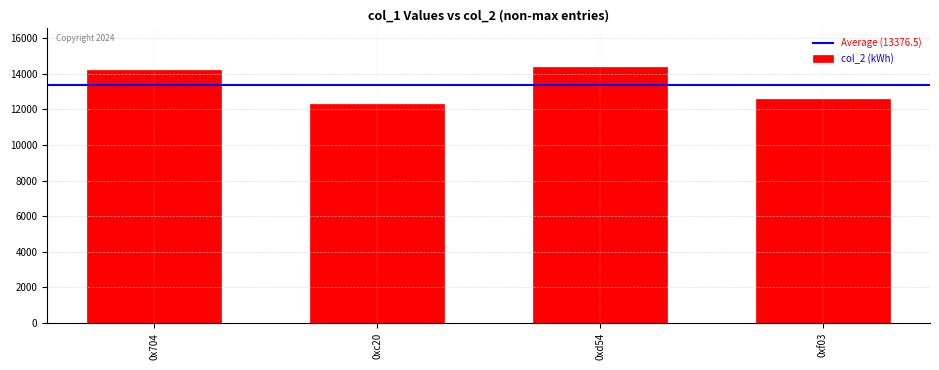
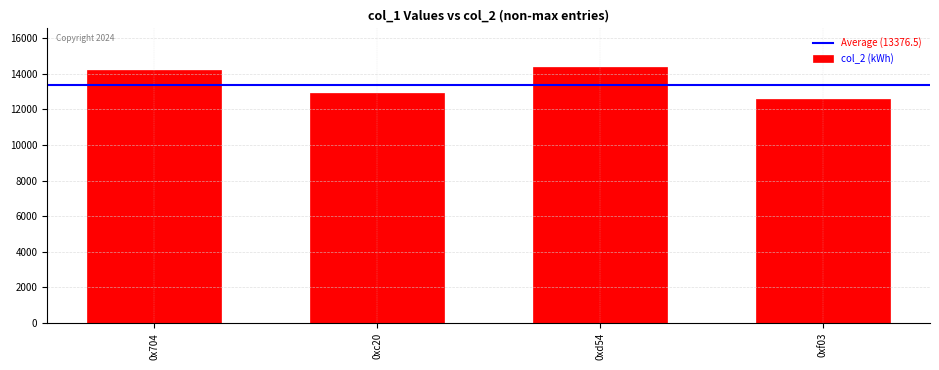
  {
    "0x704": 14200,
-   "0xc20": 12300,
+   "0xc20": 12900,
    "0xd54": 14400,
    "0xf03": 12600
  }
